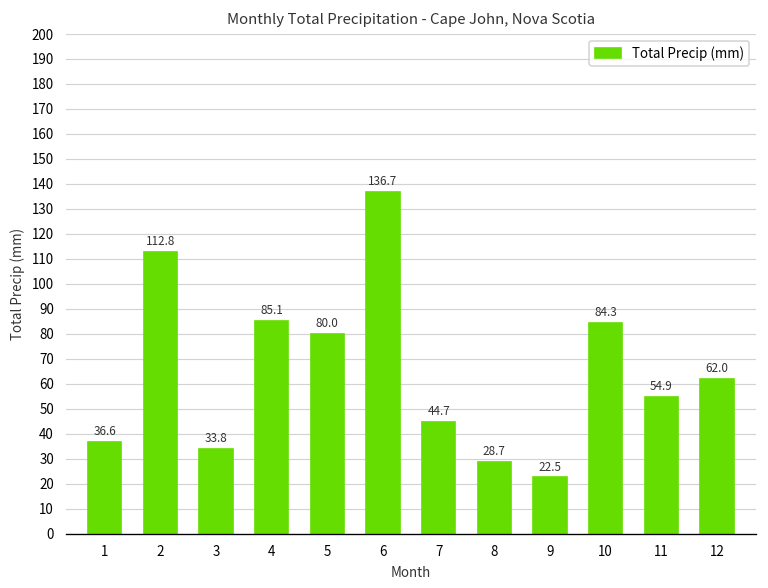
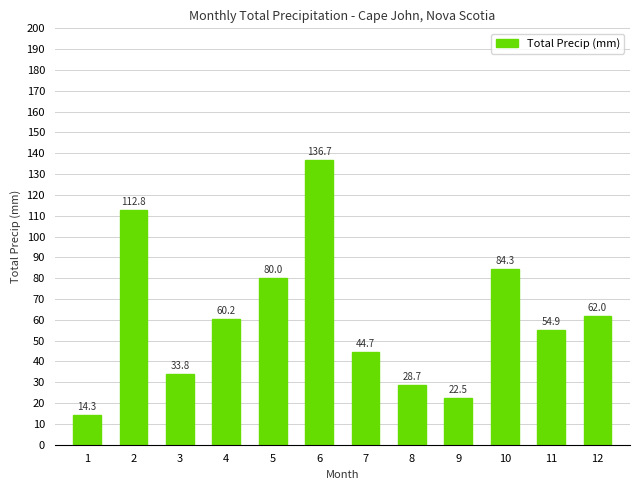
  {
-   "1": 36.6,
+   "1": 14.3,
    "2": 112.8,
    "3": 33.8,
-   "4": 85.1,
+   "4": 60.2,
    "5": 80.0,
    "6": 136.7,
    "7": 44.7,
    "8": 28.7,
    "9": 22.5,
    "10": 84.3,
    "11": 54.9,
    "12": 62.0
  }
